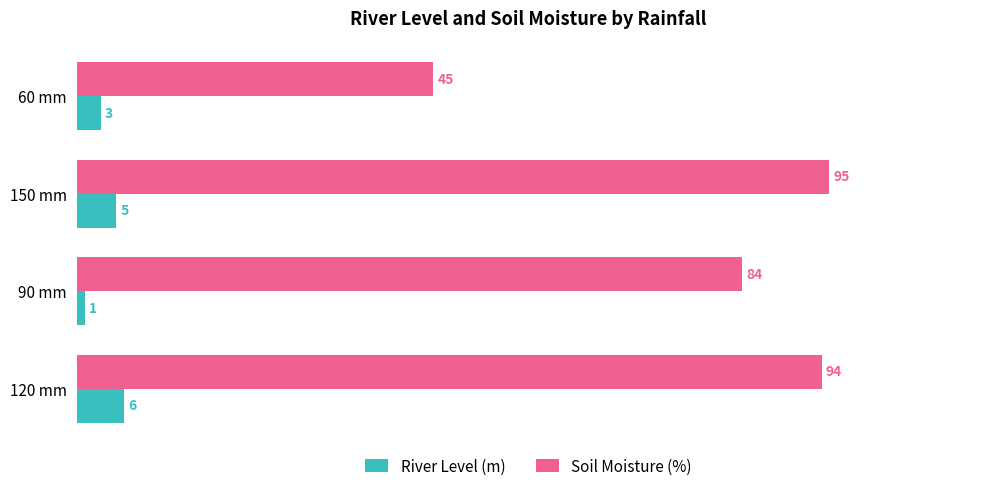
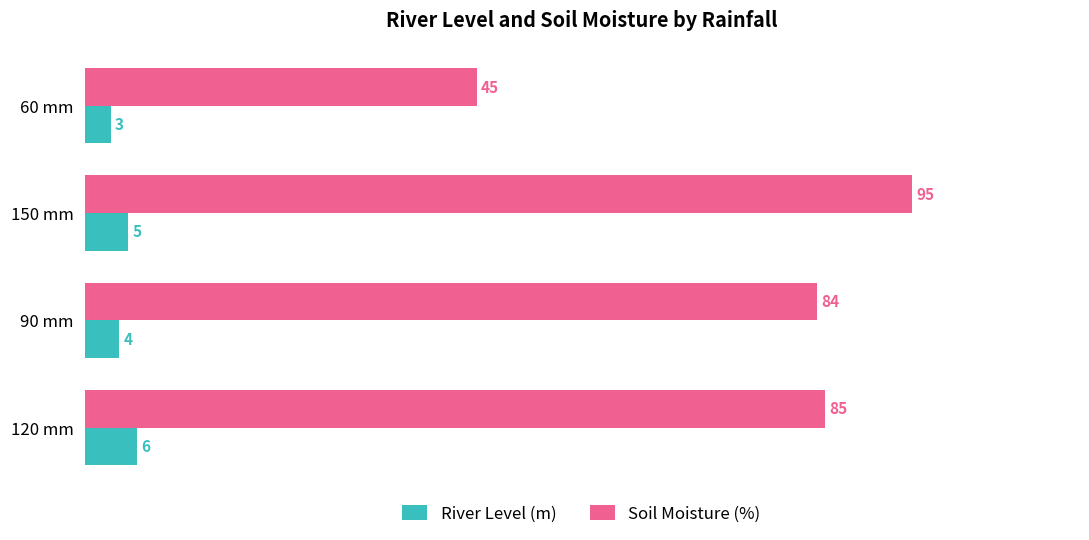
  {
    "River Level (m)": {
      "60 mm": 3,
      "150 mm": 5,
-     "90 mm": 1,
+     "90 mm": 4,
      "120 mm": 6
    },
    "Soil Moisture (%)": {
      "60 mm": 45,
      "150 mm": 95,
      "90 mm": 84,
-     "120 mm": 94
+     "120 mm": 85
    }
  }
